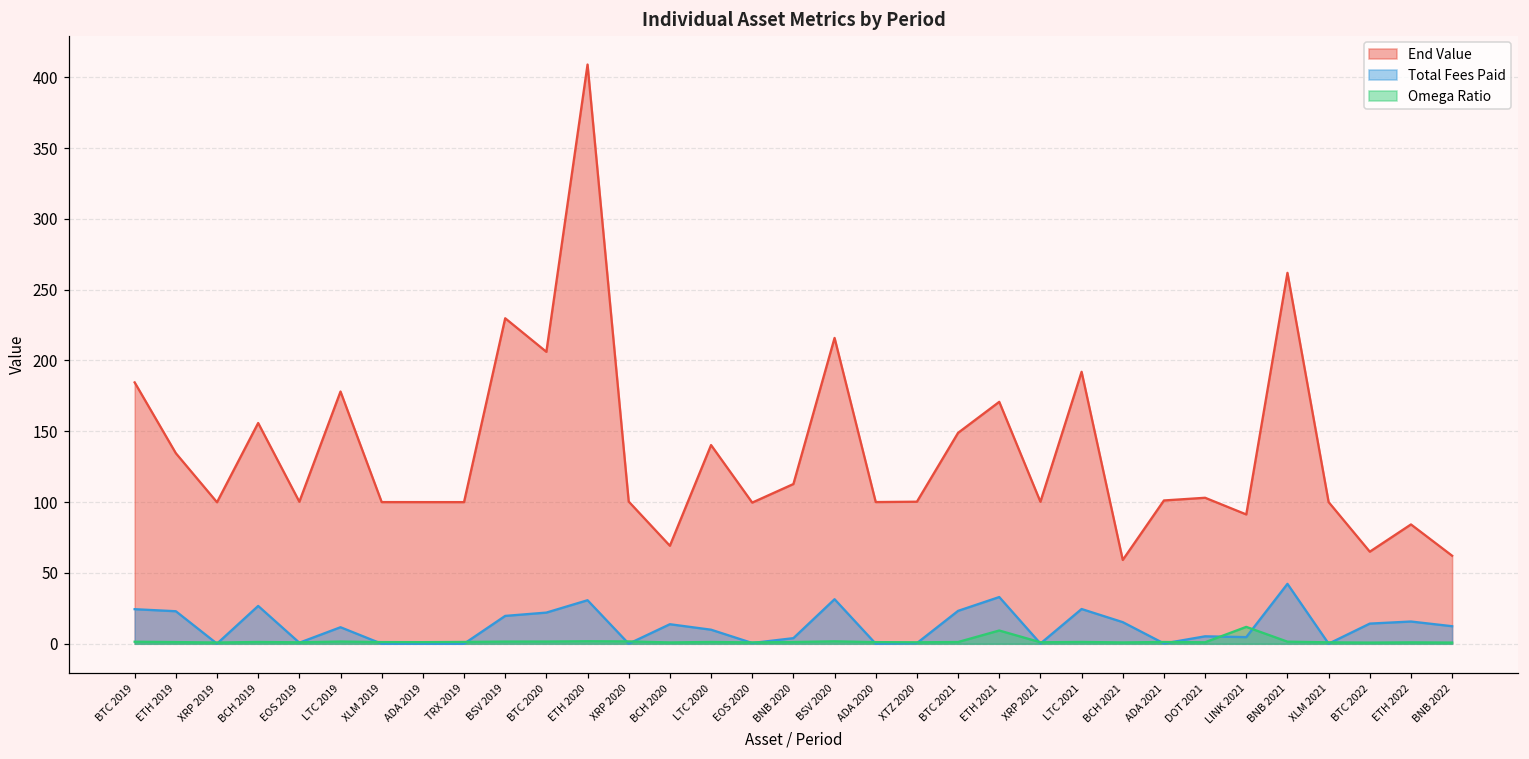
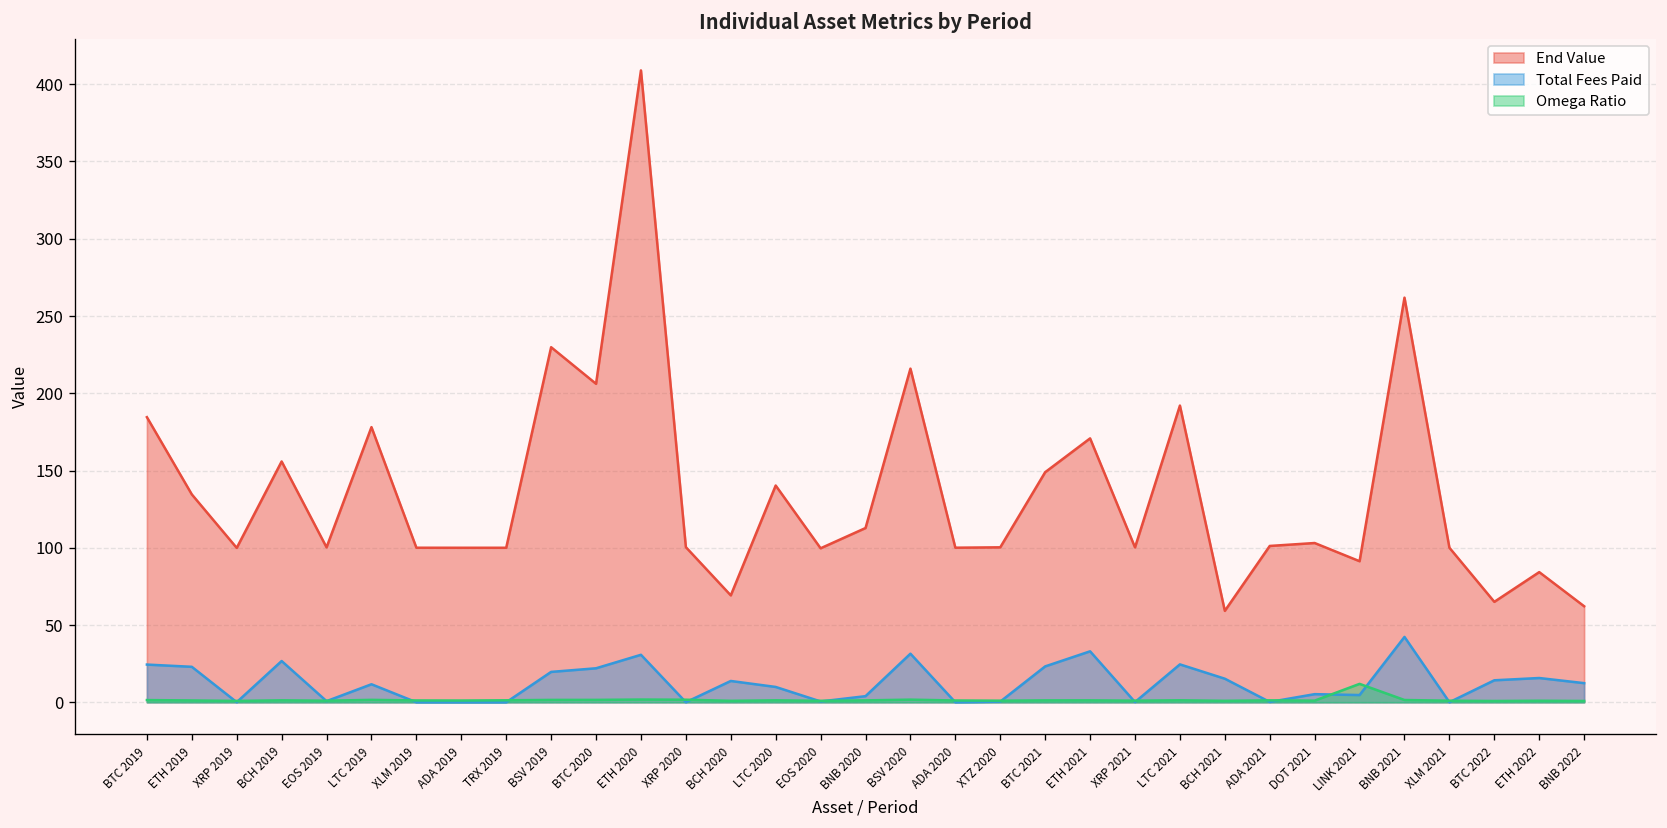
  {
    "End Value": {
      "BTC 2019": 185,
      "ETH 2019": 135,
      "XRP 2019": 100,
      "BCH 2019": 156,
      "EOS 2019": 100,
      "LTC 2019": 178,
      "XLM 2019": 100,
      "ADA 2019": 100,
      "TRX 2019": 100,
      "BSV 2019": 230,
      "BTC 2020": 206,
      "ETH 2020": 409,
      "XRP 2020": 100,
      "BCH 2020": 69,
      "LTC 2020": 140,
      "EOS 2020": 100,
      "BNB 2020": 113,
      "BSV 2020": 216,
      "ADA 2020": 100,
      "XTZ 2020": 100,
      "BTC 2021": 149,
      "ETH 2021": 171,
      "XRP 2021": 100,
      "LTC 2021": 192,
      "BCH 2021": 59,
      "ADA 2021": 101,
      "DOT 2021": 103,
      "LINK 2021": 91,
      "BNB 2021": 262,
      "XLM 2021": 100,
      "BTC 2022": 65,
      "ETH 2022": 84,
      "BNB 2022": 62
    },
    "Total Fees Paid": {
      "BTC 2019": 24,
      "ETH 2019": 23,
      "BCH 2019": 27,
      "LTC 2019": 12,
      "BSV 2019": 20,
      "BTC 2020": 22,
      "ETH 2020": 31,
      "BCH 2020": 14,
      "LTC 2020": 10,
      "BNB 2020": 4,
      "BSV 2020": 31,
      "BTC 2021": 23,
      "ETH 2021": 33,
      "LTC 2021": 25,
      "BCH 2021": 15,
      "DOT 2021": 5,
      "LINK 2021": 5,
      "BNB 2021": 42,
      "BTC 2022": 14,
      "ETH 2022": 16,
      "BNB 2022": 12
    },
    "Omega Ratio": {
      "BTC 2019": 1,
      "ETH 2019": 1,
      "BCH 2019": 1,
      "LTC 2019": 2,
      "BSV 2019": 2,
      "BTC 2020": 2,
      "ETH 2020": 2,
      "BCH 2020": 1,
      "LTC 2020": 1,
      "BNB 2020": 1,
      "BSV 2020": 2,
      "BTC 2021": 1,
-     "ETH 2021": 9,
+     "ETH 2021": 1,
      "LTC 2021": 1,
      "BCH 2021": 1,
      "DOT 2021": 1,
      "LINK 2021": 12,
      "BNB 2021": 1,
      "BTC 2022": 1,
      "ETH 2022": 1,
      "BNB 2022": 1
    }
  }
